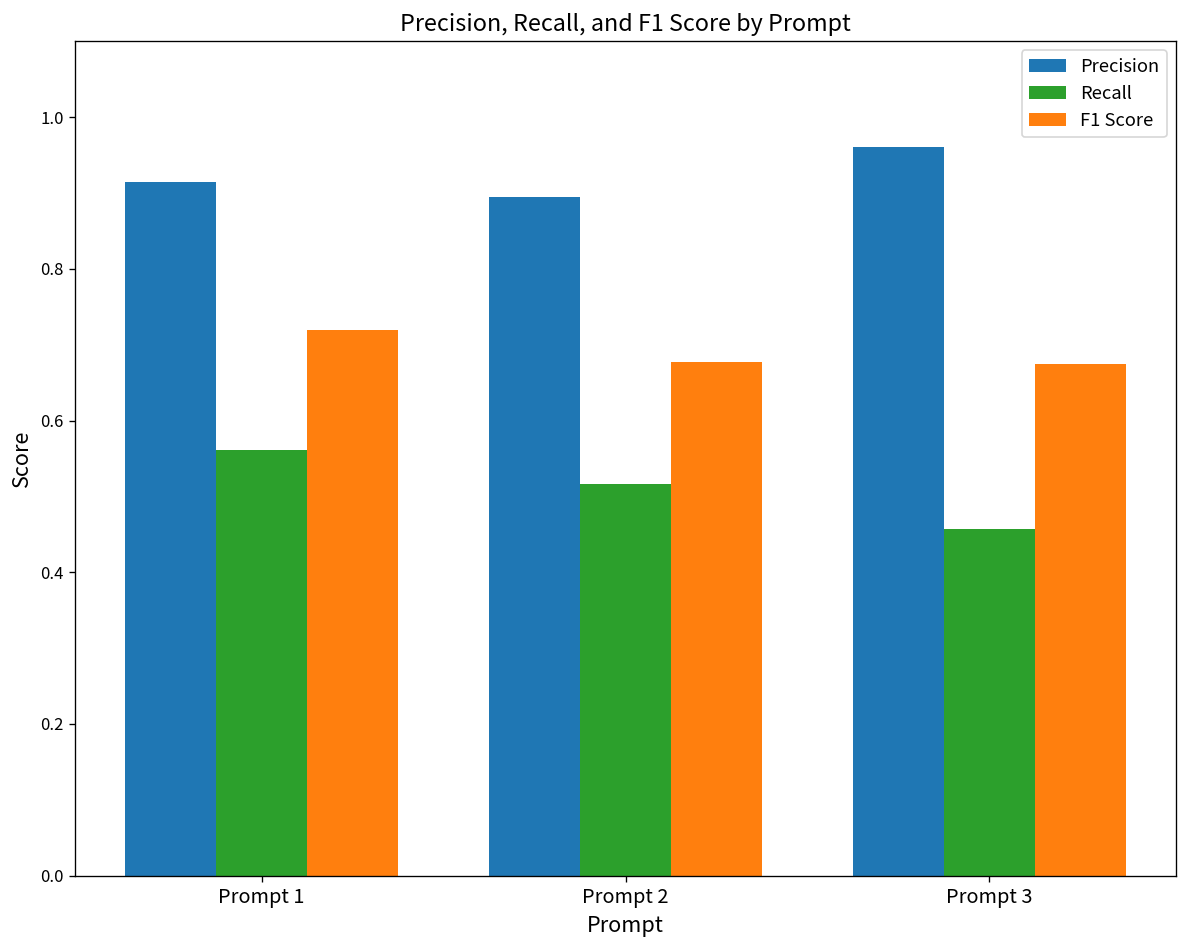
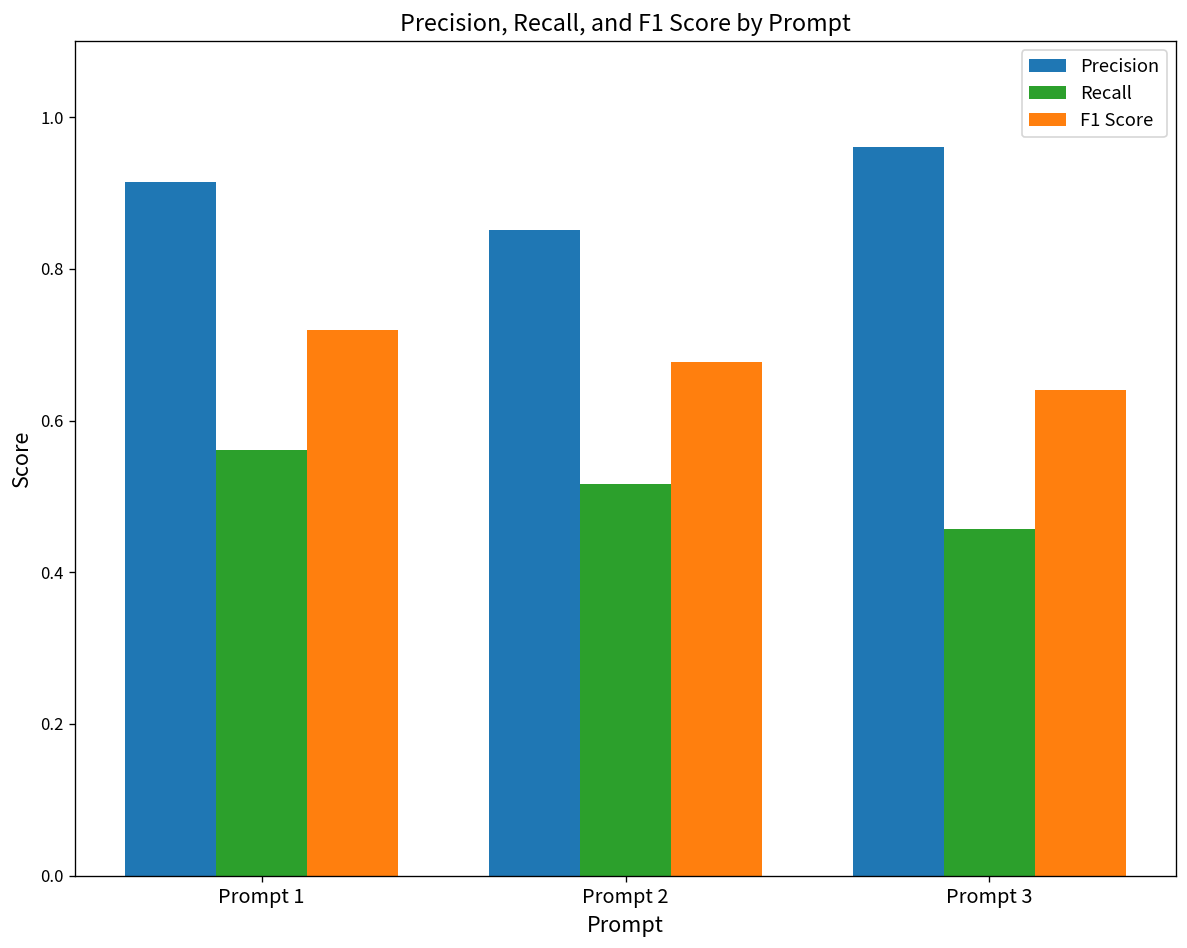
  {
    "Precision": {
      "Prompt 1": 0.91,
-     "Prompt 2": 0.89,
+     "Prompt 2": 0.85,
      "Prompt 3": 0.96
    },
    "Recall": {
      "Prompt 1": 0.56,
      "Prompt 2": 0.52,
      "Prompt 3": 0.46
    },
    "F1 Score": {
      "Prompt 1": 0.72,
      "Prompt 2": 0.68,
-     "Prompt 3": 0.67
+     "Prompt 3": 0.64
    }
  }
